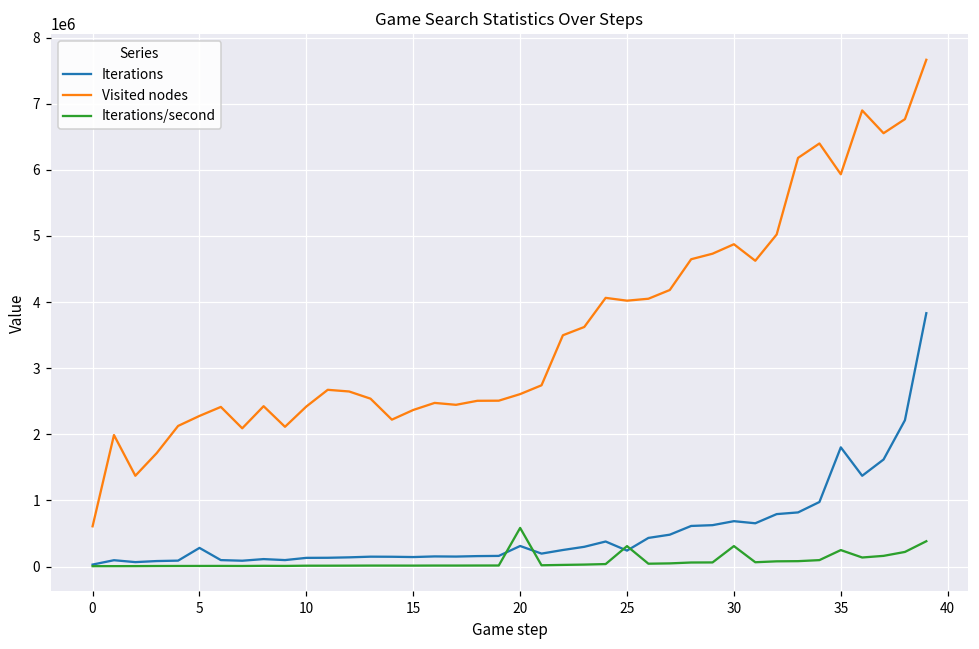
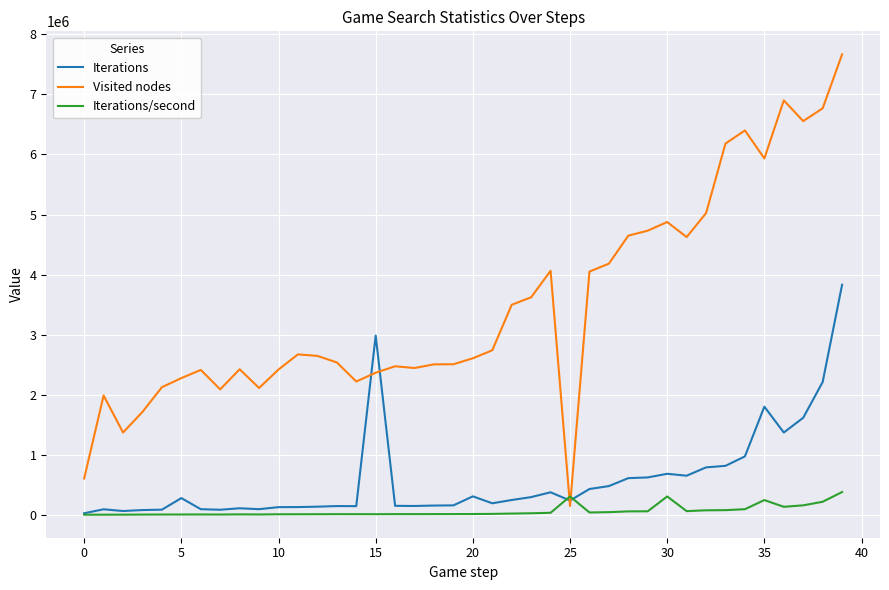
  {
    "Iterations": {
      "5": 300000,
      "10": 100000,
-     "15": 100000,
+     "15": 3000000,
      "20": 300000,
      "25": 200000,
      "30": 700000,
      "35": 1800000
    },
    "Visited nodes": {
      "0": 600000,
      "5": 2300000,
      "10": 2400000,
      "15": 2400000,
      "20": 2600000,
-     "25": 4000000,
+     "25": 100000,
      "30": 4900000,
      "35": 5900000
    },
    "Iterations/second": {
      "5": 0,
      "10": 0,
      "15": 0,
-     "20": 600000,
+     "20": 0,
      "25": 300000,
      "30": 300000,
      "35": 200000
    }
  }
